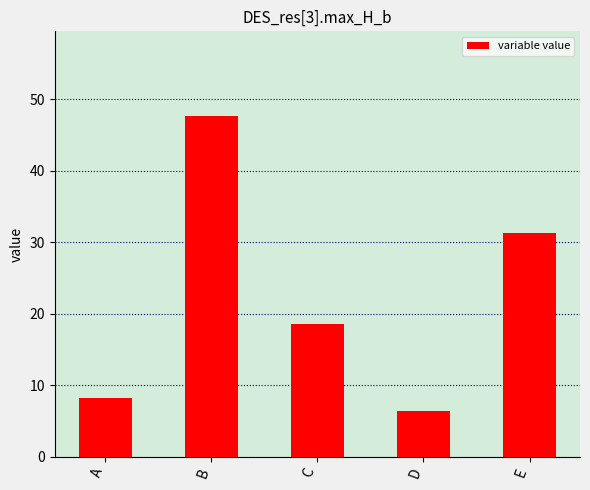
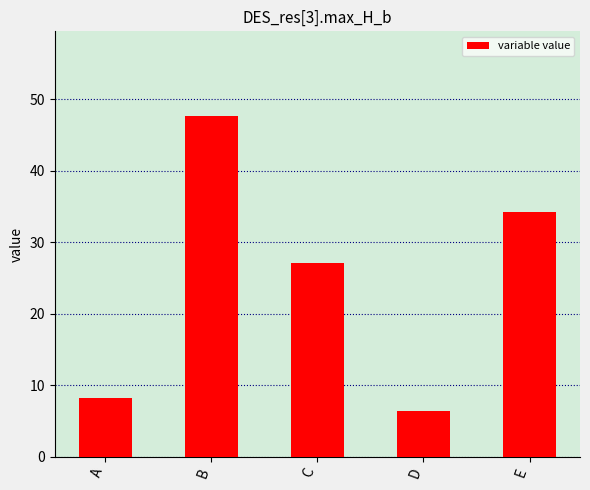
  {
    "A": 8,
    "B": 48,
-   "C": 18,
+   "C": 27,
    "D": 6,
-   "E": 31
+   "E": 34
  }
